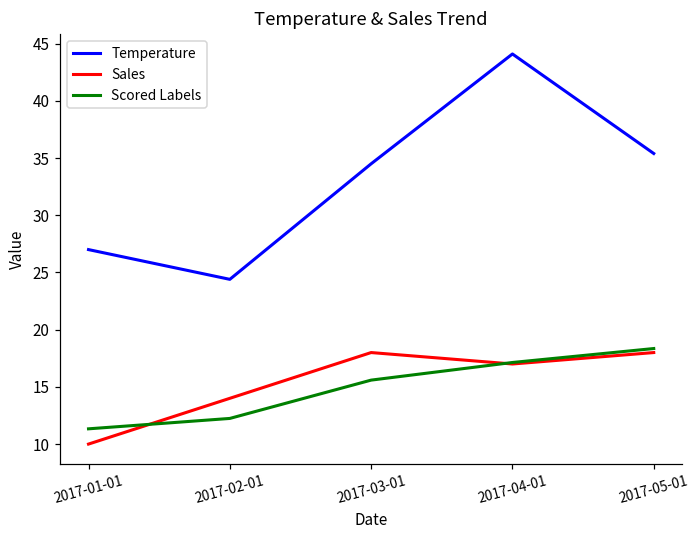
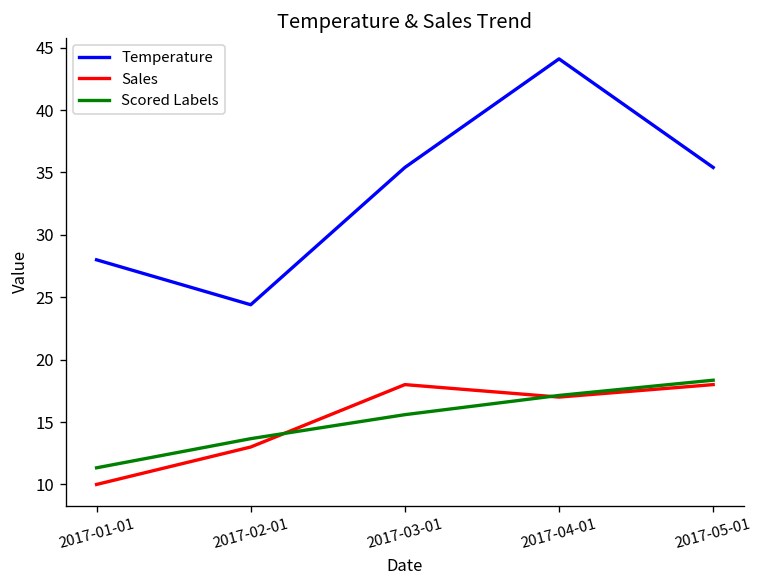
  {
    "Temperature": {
-     "2017-01-01": 27,
+     "2017-01-01": 28,
      "2017-02-01": 24.4,
-     "2017-03-01": 34.5,
+     "2017-03-01": 35.4,
      "2017-04-01": 44.1,
      "2017-05-01": 35.4
    },
    "Sales": {
      "2017-01-01": 10,
-     "2017-02-01": 14,
+     "2017-02-01": 13,
      "2017-03-01": 18,
      "2017-05-01": 18
    },
    "Scored Labels": {
      "2017-01-01": 11.3,
-     "2017-02-01": 12.2,
+     "2017-02-01": 13.7,
      "2017-03-01": 15.6,
      "2017-05-01": 18.4
    }
  }
